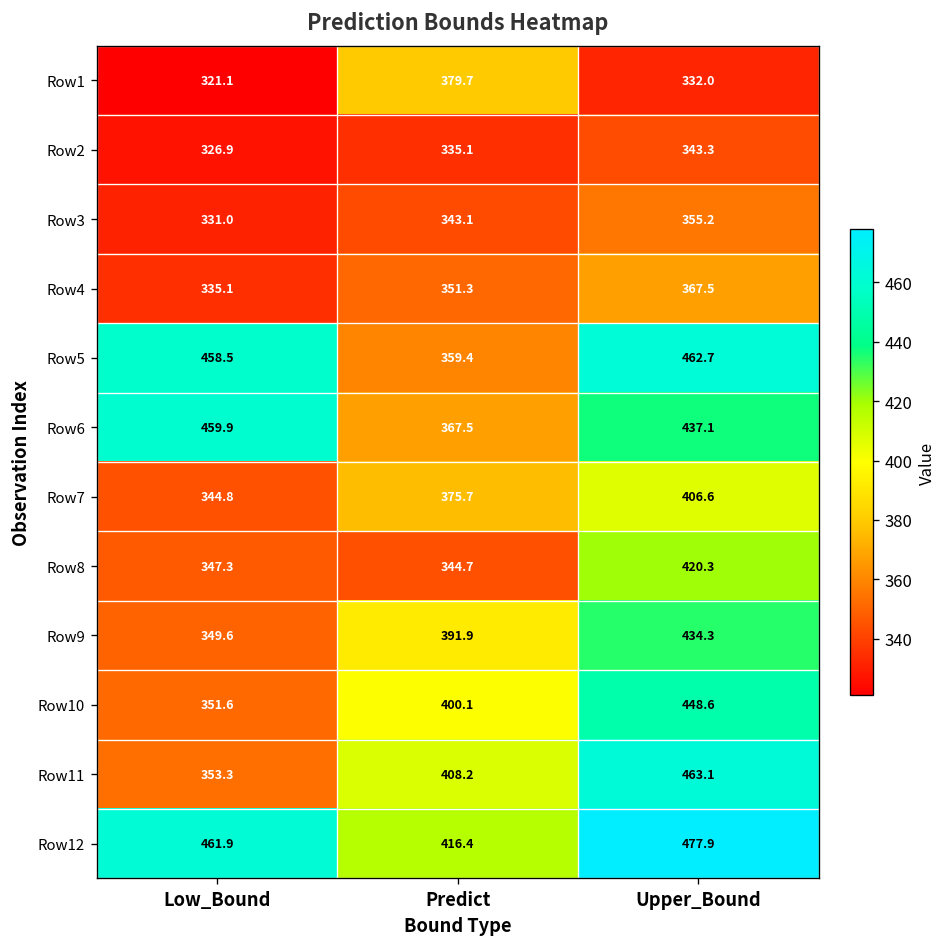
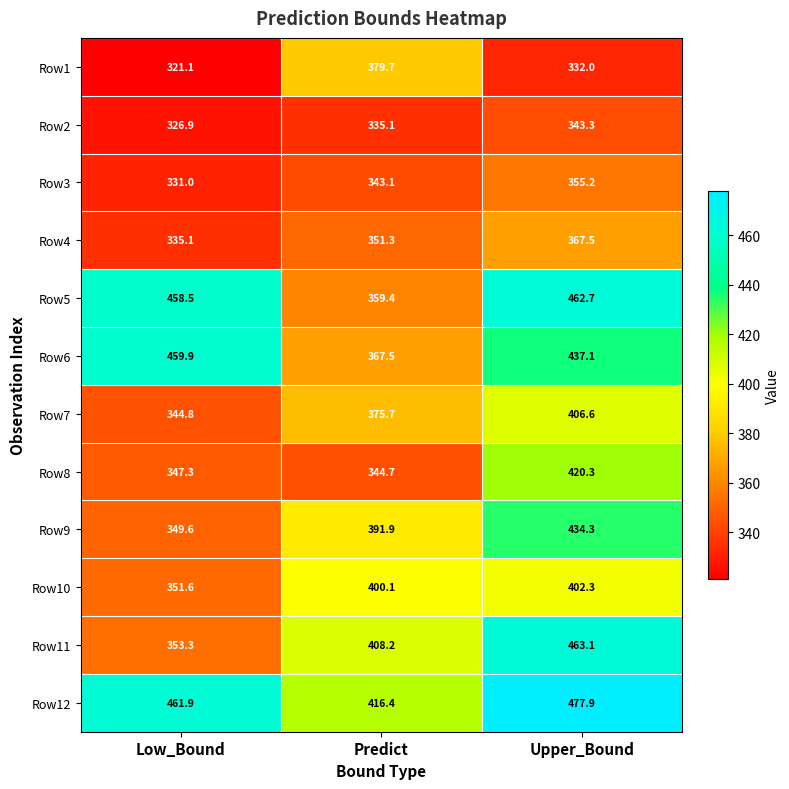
  {
    "Row1": {
      "Low_Bound": 321.1,
      "Predict": 379.7,
      "Upper_Bound": 332.0
    },
    "Row2": {
      "Low_Bound": 326.9,
      "Predict": 335.1,
      "Upper_Bound": 343.3
    },
    "Row3": {
      "Low_Bound": 331.0,
      "Predict": 343.1,
      "Upper_Bound": 355.2
    },
    "Row4": {
      "Low_Bound": 335.1,
      "Predict": 351.3,
      "Upper_Bound": 367.5
    },
    "Row5": {
      "Low_Bound": 458.5,
      "Predict": 359.4,
      "Upper_Bound": 462.7
    },
    "Row6": {
      "Low_Bound": 459.9,
      "Predict": 367.5,
      "Upper_Bound": 437.1
    },
    "Row7": {
      "Low_Bound": 344.8,
      "Predict": 375.7,
      "Upper_Bound": 406.6
    },
    "Row8": {
      "Low_Bound": 347.3,
      "Predict": 344.7,
      "Upper_Bound": 420.3
    },
    "Row9": {
      "Low_Bound": 349.6,
      "Predict": 391.9,
      "Upper_Bound": 434.3
    },
    "Row10": {
      "Low_Bound": 351.6,
      "Predict": 400.1,
-     "Upper_Bound": 448.6
+     "Upper_Bound": 402.3
    },
    "Row11": {
      "Low_Bound": 353.3,
      "Predict": 408.2,
      "Upper_Bound": 463.1
    },
    "Row12": {
      "Low_Bound": 461.9,
      "Predict": 416.4,
      "Upper_Bound": 477.9
    }
  }
